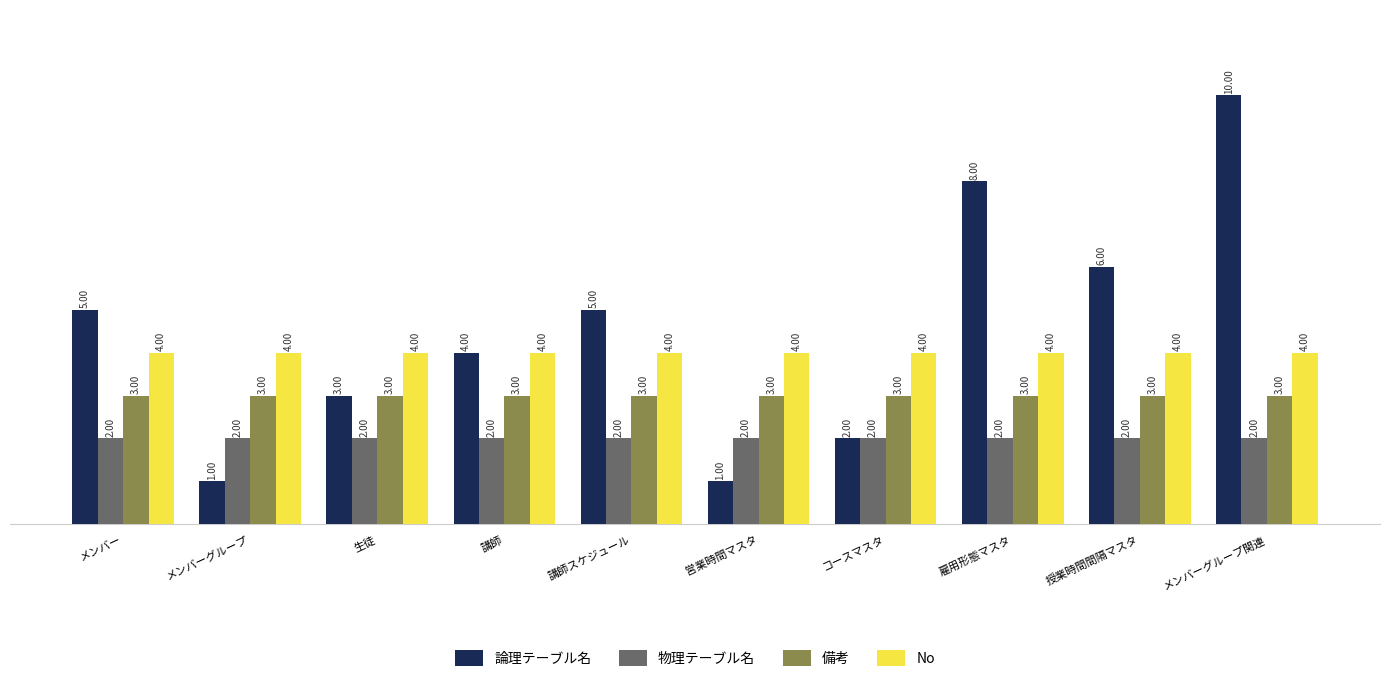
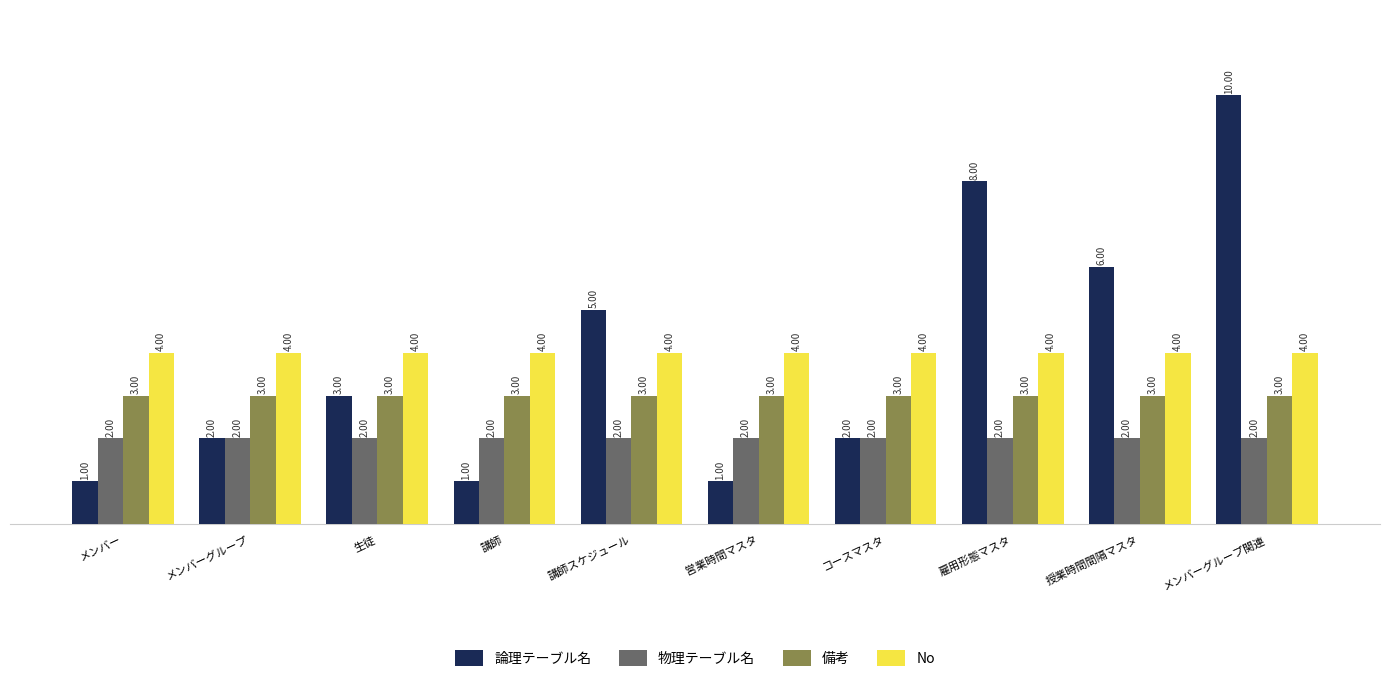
  {
    "論理テーブル名": {
-     "メンバー": 5.00,
-     "メンバーグループ": 1.00,
+     "メンバー": 1.00,
+     "メンバーグループ": 2.00,
      "生徒": 3.00,
-     "講師": 4.00,
+     "講師": 1.00,
      "講師スケジュール": 5.00,
      "営業時間マスタ": 1.00,
      "コースマスタ": 2.00,
      "雇用形態マスタ": 8.00,
      "授業時間間隔マスタ": 6.00,
      "メンバーグループ関連": 10.00
    },
    "No": {
      "メンバー": 4.00,
      "メンバーグループ": 4.00,
      "生徒": 4.00,
      "講師": 4.00,
      "講師スケジュール": 4.00,
      "営業時間マスタ": 4.00,
      "コースマスタ": 4.00,
      "雇用形態マスタ": 4.00,
      "授業時間間隔マスタ": 4.00,
      "メンバーグループ関連": 4.00
    }
  }
